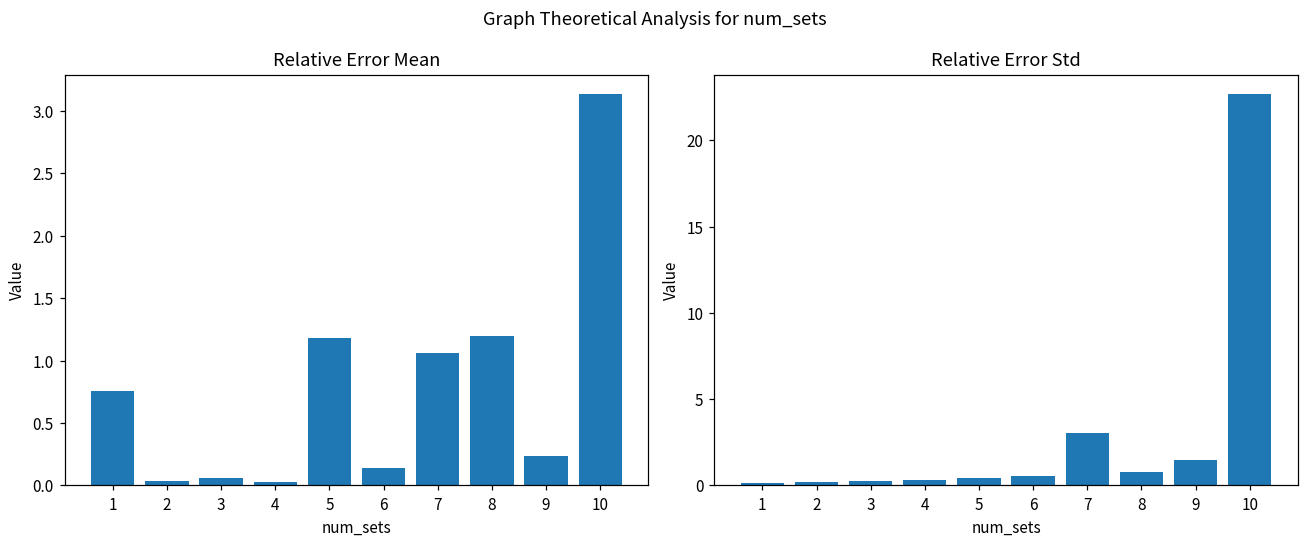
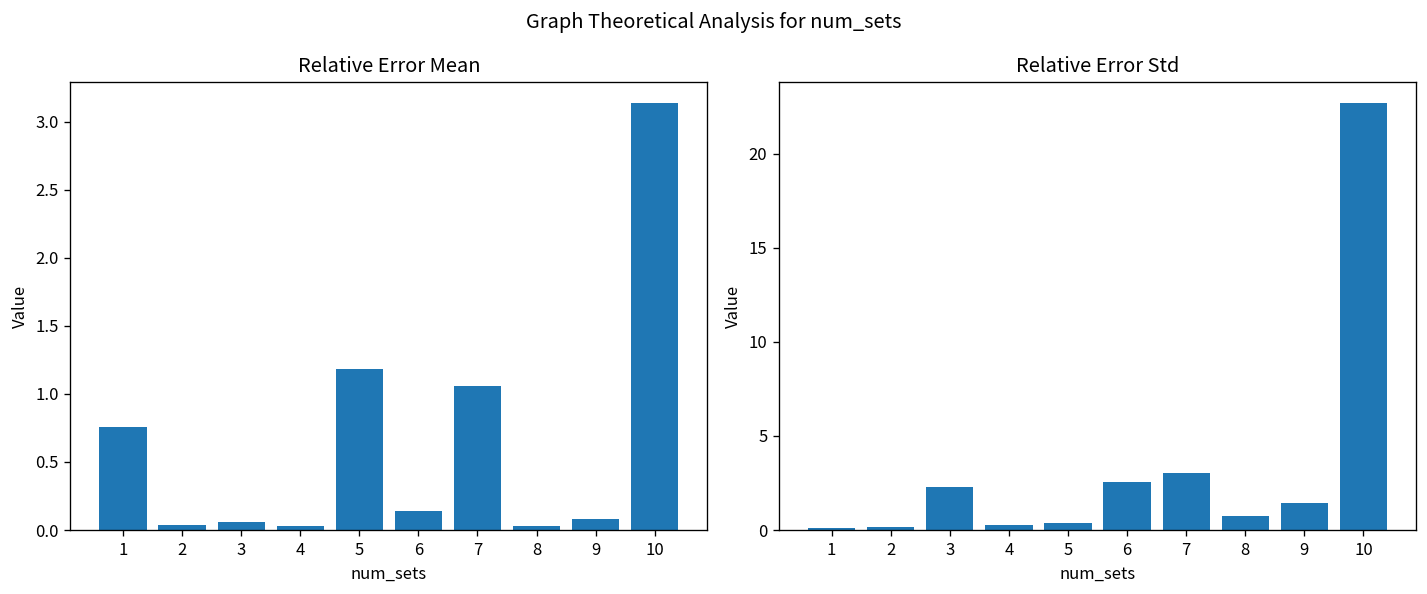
  {
    "Relative Error Mean": {
      "1": 0.75,
      "2": 0.04,
      "3": 0.06,
      "4": 0.03,
      "5": 1.18,
      "6": 0.14,
      "7": 1.06,
-     "8": 1.20,
-     "9": 0.23,
+     "8": 0.03,
+     "9": 0.08,
      "10": 3.13
    },
    "Relative Error Std": {
      "2": 0.2,
-     "3": 0.2,
+     "3": 2.3,
      "4": 0.3,
      "5": 0.4,
-     "6": 0.5,
+     "6": 2.6,
      "7": 3.0,
      "8": 0.8,
      "9": 1.5,
      "10": 22.7
    }
  }
